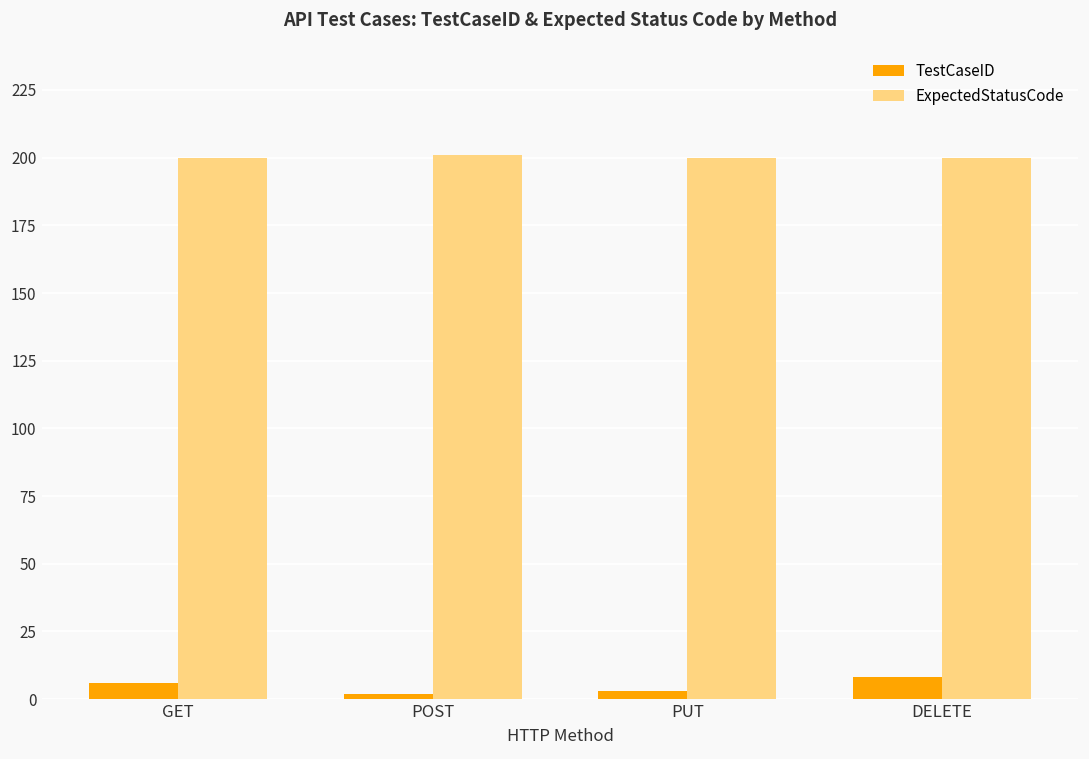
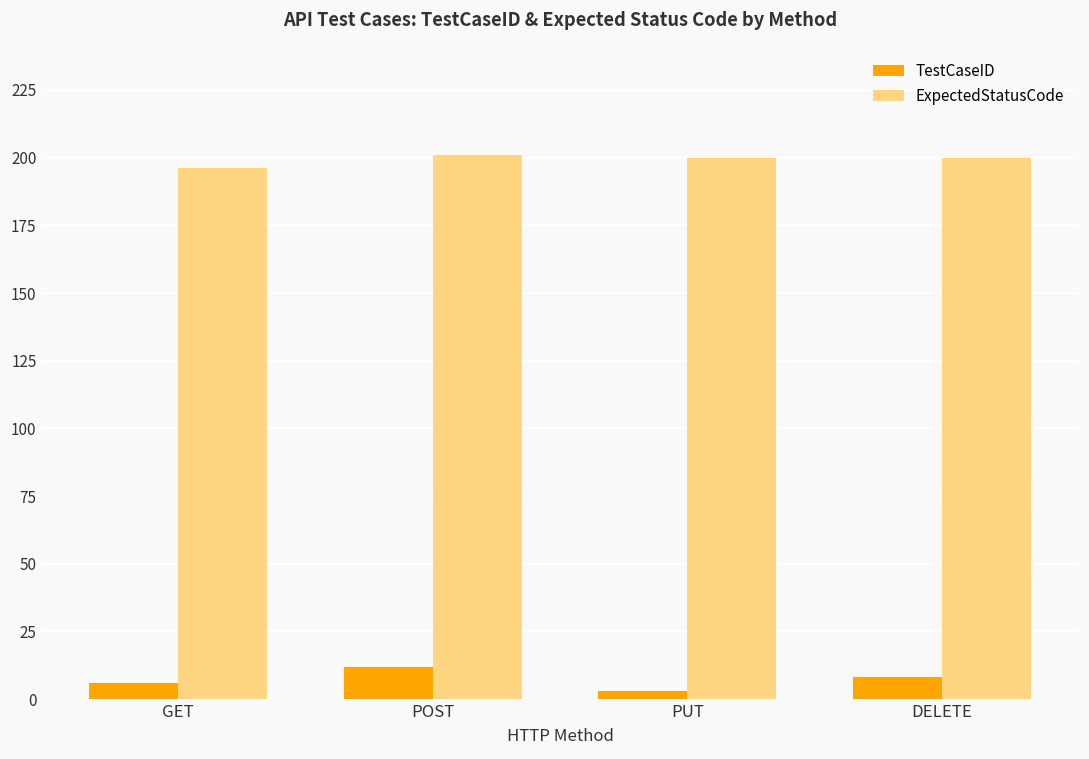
  {
    "TestCaseID": {
      "GET": 6,
-     "POST": 2,
+     "POST": 12,
      "PUT": 3,
      "DELETE": 8
    },
    "ExpectedStatusCode": {
-     "GET": 200,
+     "GET": 196,
      "POST": 201,
      "PUT": 200,
      "DELETE": 200
    }
  }
